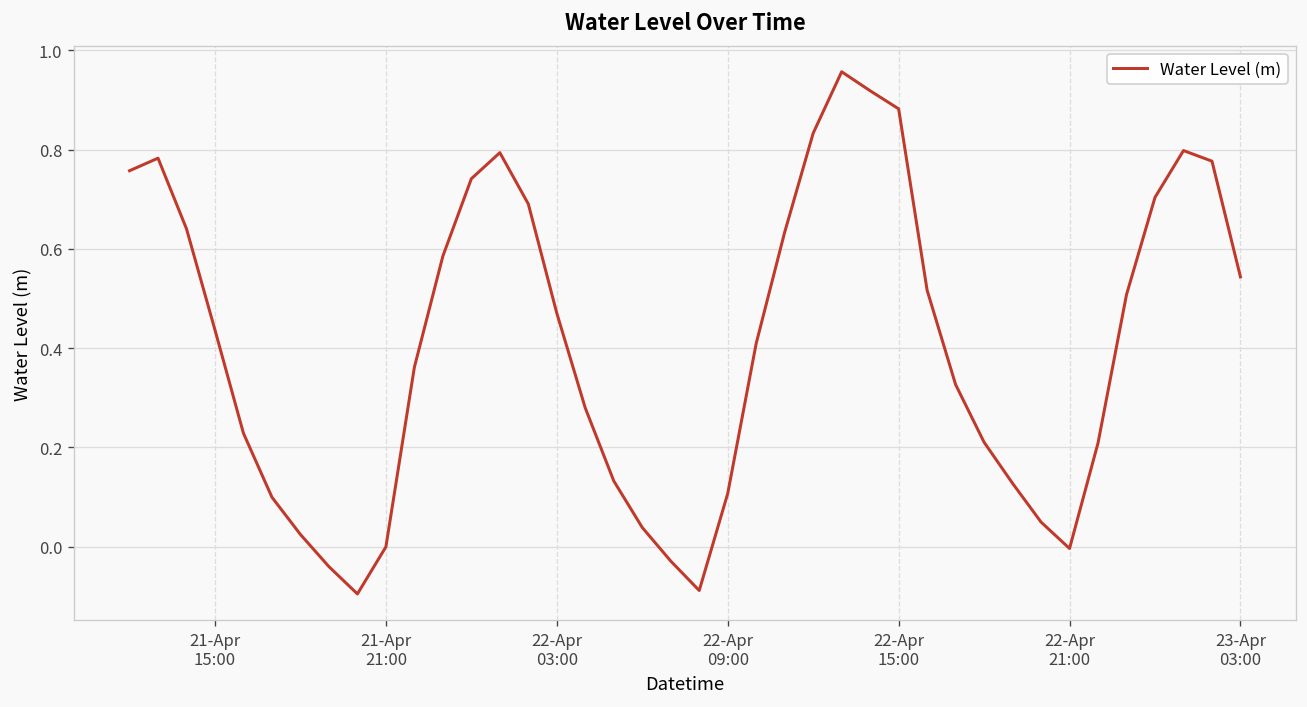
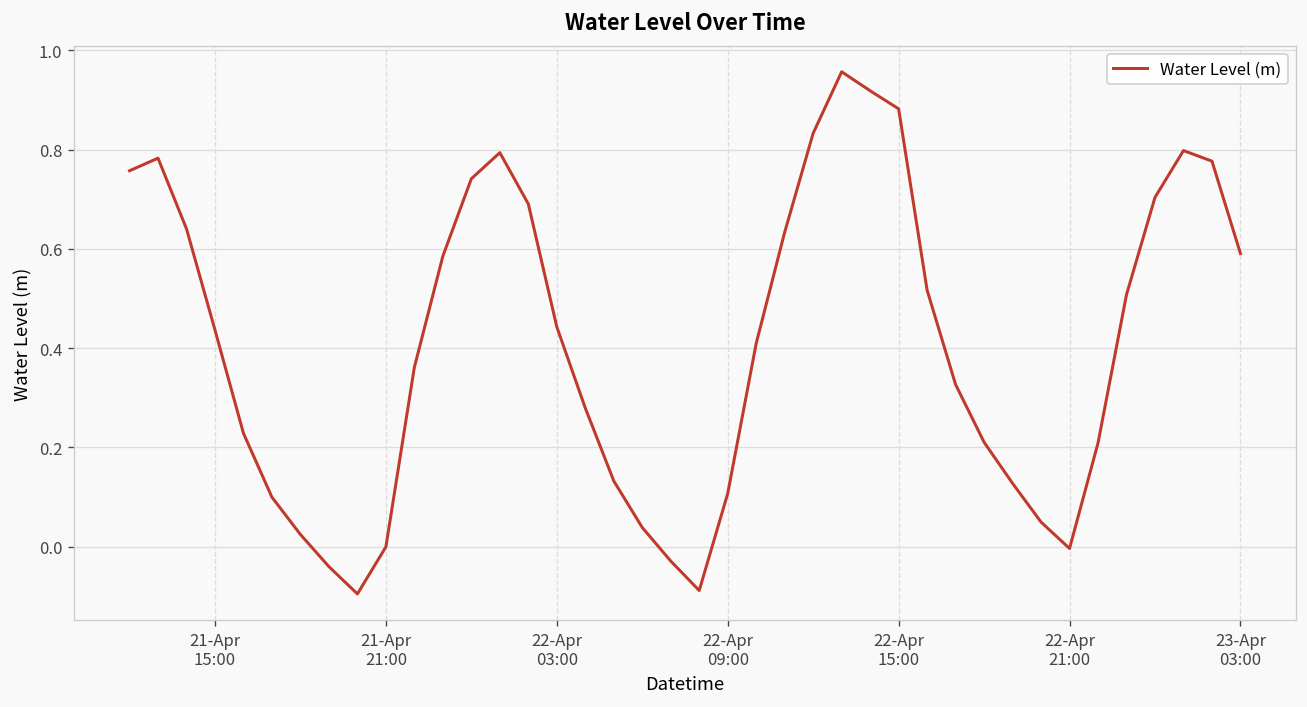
  {
    "21-Apr 15:00": 0.44,
    "21-Apr 21:00": 0.00,
-   "22-Apr 03:00": 0.47,
+   "22-Apr 03:00": 0.44,
    "22-Apr 09:00": 0.11,
    "22-Apr 15:00": 0.88,
    "22-Apr 21:00": 0.00,
-   "23-Apr 03:00": 0.54
+   "23-Apr 03:00": 0.59
  }
